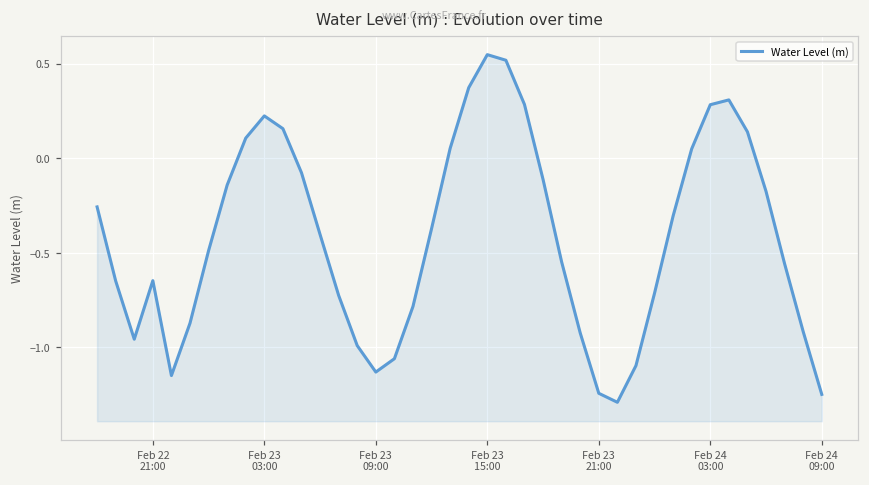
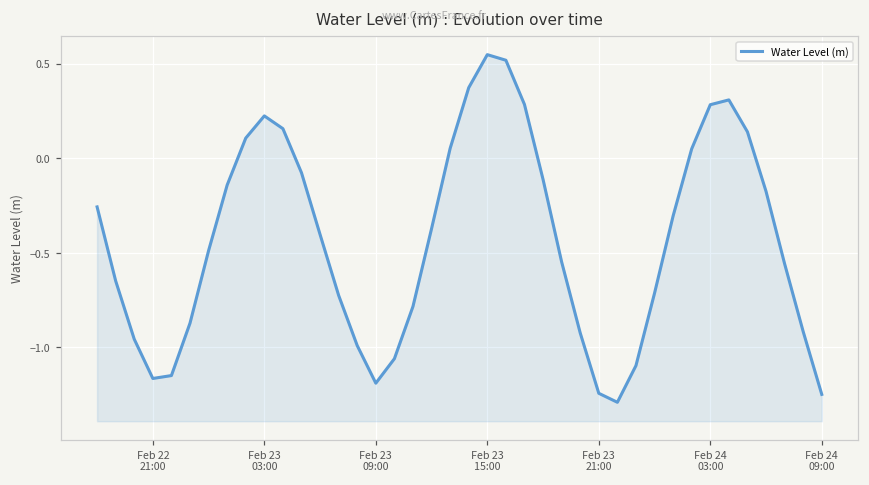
  {
-   "Feb 22 21:00": -0.65,
+   "Feb 22 21:00": -1.16,
    "Feb 23 03:00": 0.22,
-   "Feb 23 09:00": -1.13,
+   "Feb 23 09:00": -1.19,
    "Feb 23 15:00": 0.55,
    "Feb 23 21:00": -1.24,
    "Feb 24 03:00": 0.28,
    "Feb 24 09:00": -1.25
  }
